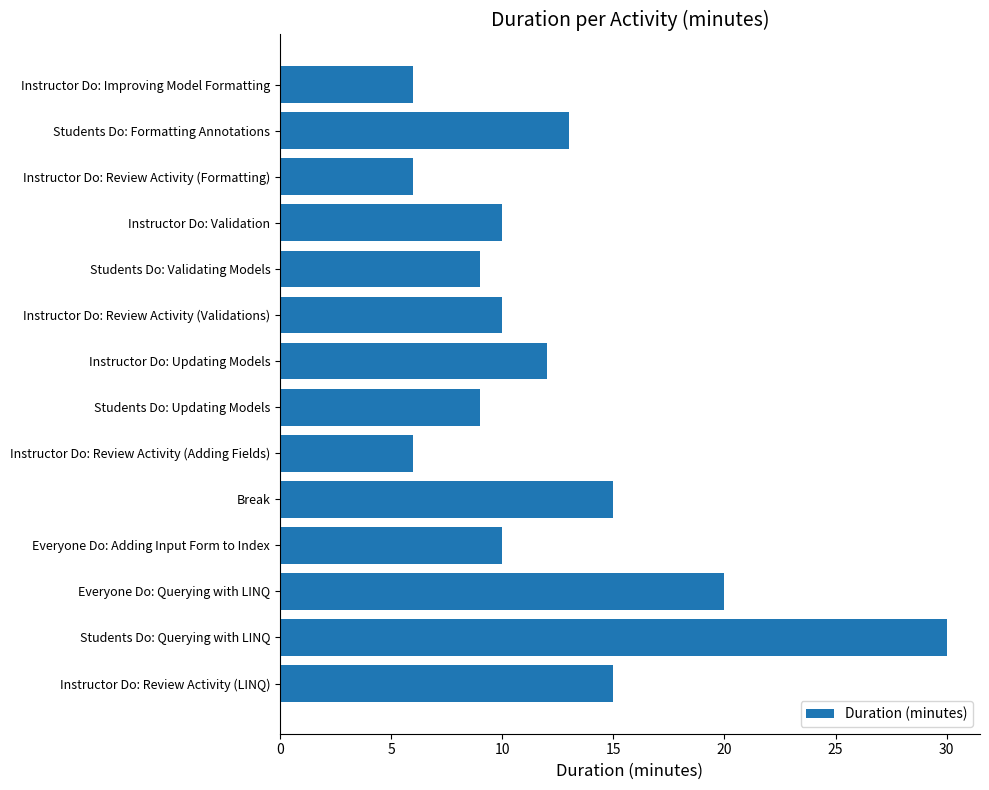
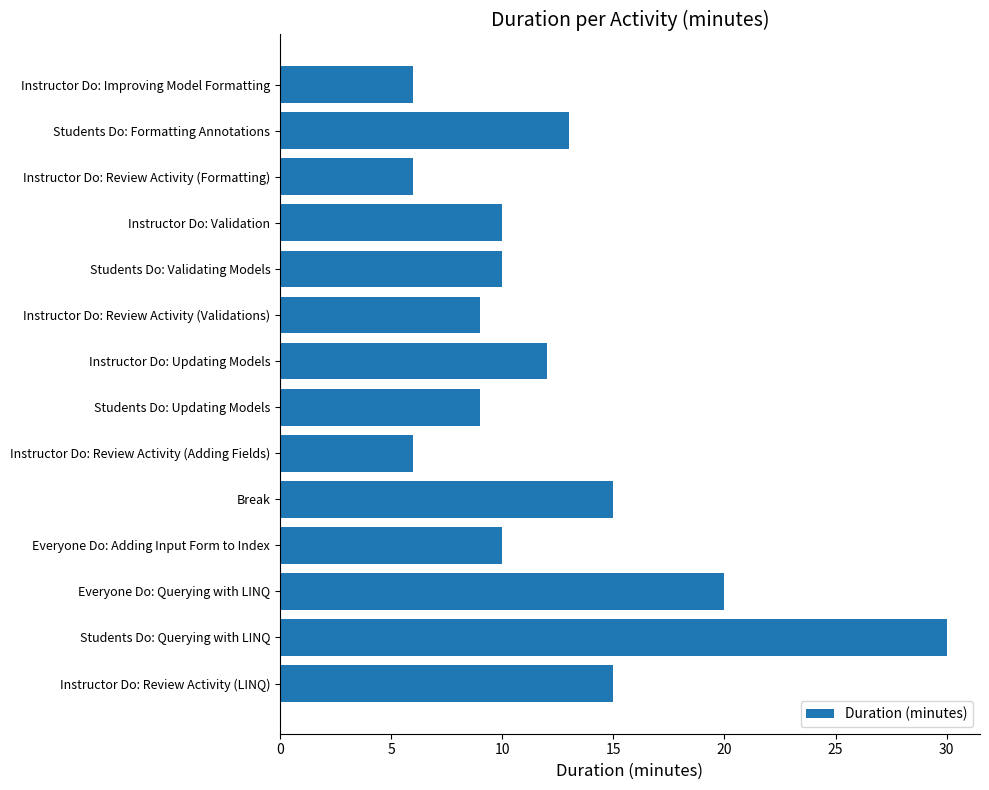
  {
    "Instructor Do: Improving Model Formatting": 6,
    "Students Do: Formatting Annotations": 13,
    "Instructor Do: Review Activity (Formatting)": 6,
    "Instructor Do: Validation": 10,
-   "Students Do: Validating Models": 9,
-   "Instructor Do: Review Activity (Validations)": 10,
+   "Students Do: Validating Models": 10,
+   "Instructor Do: Review Activity (Validations)": 9,
    "Instructor Do: Updating Models": 12,
    "Students Do: Updating Models": 9,
    "Instructor Do: Review Activity (Adding Fields)": 6,
    "Break": 15,
    "Everyone Do: Adding Input Form to Index": 10,
    "Everyone Do: Querying with LINQ": 20,
    "Students Do: Querying with LINQ": 30,
    "Instructor Do: Review Activity (LINQ)": 15
  }
